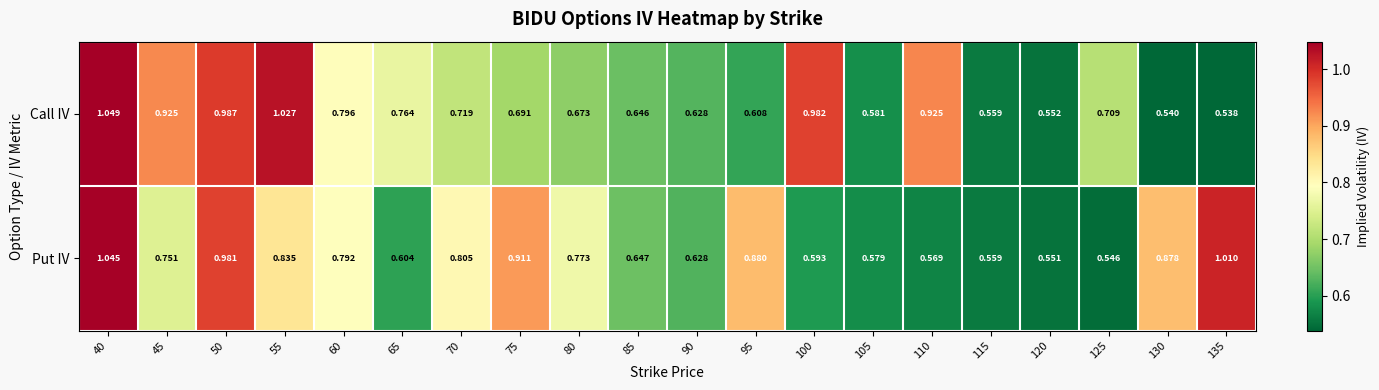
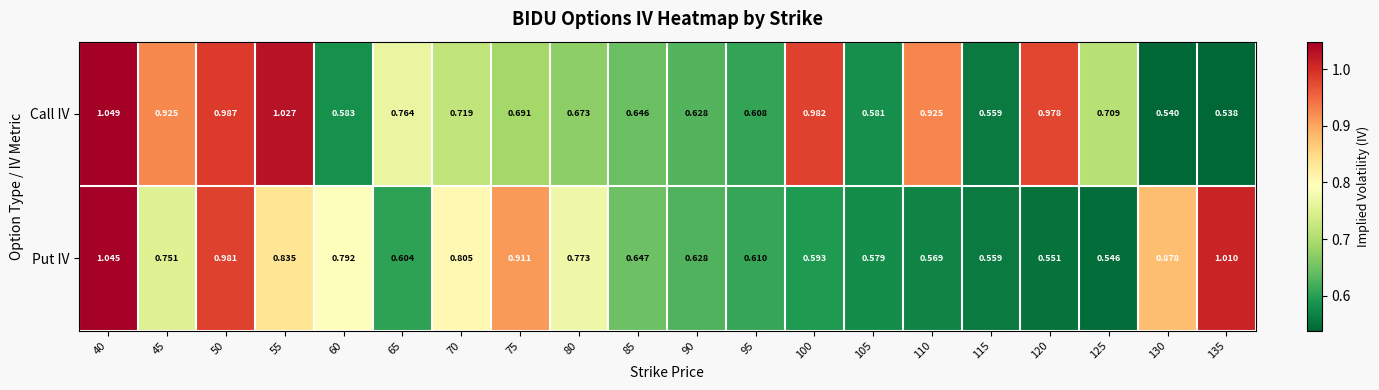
  {
    "Call IV": {
      "40": 1.049,
      "45": 0.925,
      "50": 0.987,
      "55": 1.027,
-     "60": 0.796,
+     "60": 0.583,
      "65": 0.764,
      "70": 0.719,
      "75": 0.691,
      "80": 0.673,
      "85": 0.646,
      "90": 0.628,
      "95": 0.608,
      "100": 0.982,
      "105": 0.581,
      "110": 0.925,
      "115": 0.559,
-     "120": 0.552,
+     "120": 0.978,
      "125": 0.709,
      "130": 0.540,
      "135": 0.538
    },
    "Put IV": {
      "40": 1.045,
      "45": 0.751,
      "50": 0.981,
      "55": 0.835,
      "60": 0.792,
      "65": 0.604,
      "70": 0.805,
      "75": 0.911,
      "80": 0.773,
      "85": 0.647,
      "90": 0.628,
-     "95": 0.880,
+     "95": 0.610,
      "100": 0.593,
      "105": 0.579,
      "110": 0.569,
      "115": 0.559,
      "120": 0.551,
      "125": 0.546,
      "130": 0.878,
      "135": 1.010
    }
  }
